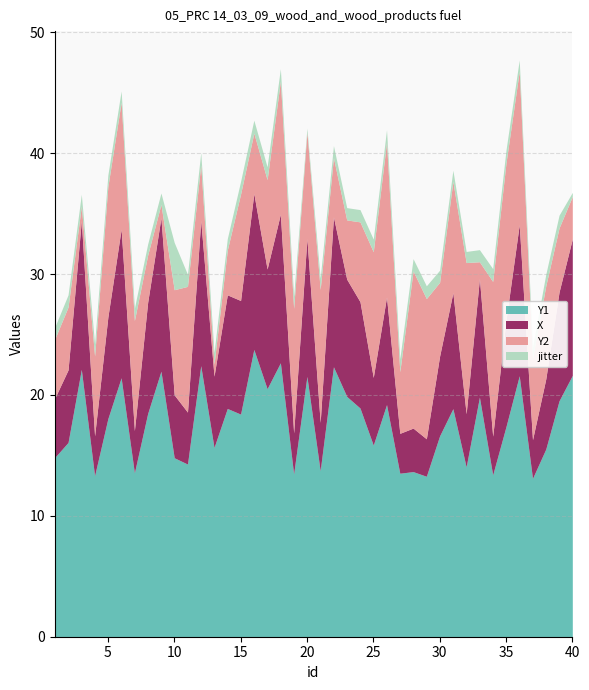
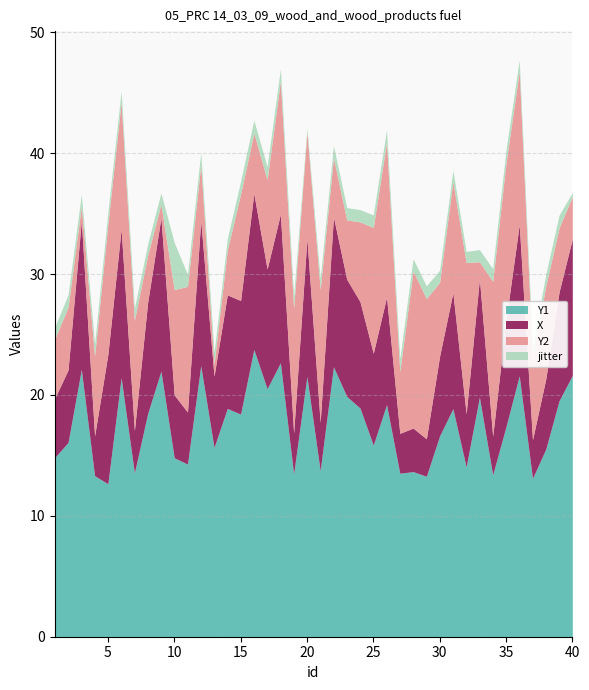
  {
    "Y1": {
-     "5": 18.0,
+     "5": 12.7,
      "10": 14.8,
      "15": 18.4,
      "20": 21.5,
      "25": 15.9,
      "30": 16.6,
      "35": 17.4,
      "40": 21.6
    },
    "X": {
-     "5": 8.4,
+     "5": 10.7,
      "10": 5.2,
      "15": 9.4,
      "20": 11.4,
-     "25": 5.6,
+     "25": 7.6,
      "30": 6.6,
      "40": 11.3
    },
    "Y2": {
      "5": 10.8,
      "10": 8.7,
      "15": 8.8,
      "20": 8.8,
      "25": 10.4,
      "30": 6.1,
      "35": 13.0,
      "40": 3.5
    },
    "jitter": {
      "5": 1.0,
      "10": 3.9,
      "15": 1.0,
      "20": 0.3,
      "25": 1.0,
      "30": 1.0,
      "35": 1.1,
      "40": 0.3
    }
  }
